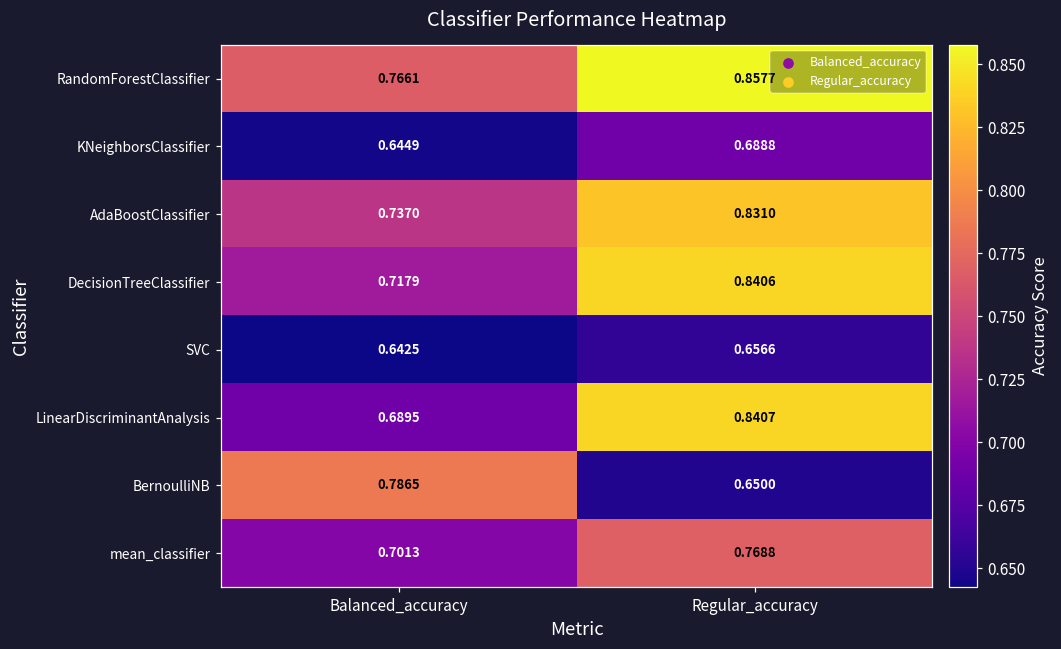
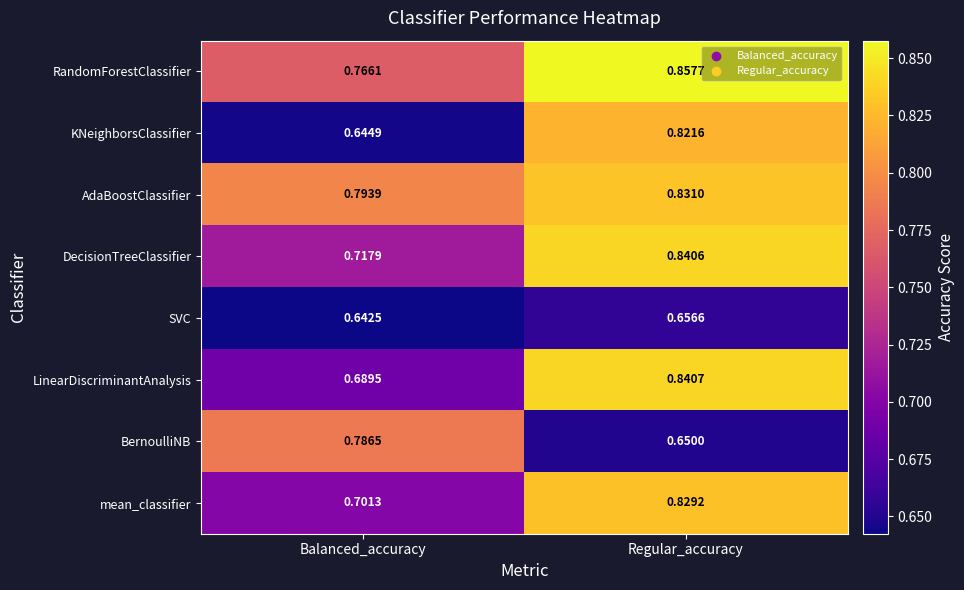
  {
    "RandomForestClassifier": {
      "Balanced_accuracy": 0.7661
    },
    "KNeighborsClassifier": {
      "Balanced_accuracy": 0.6449,
-     "Regular_accuracy": 0.6888
+     "Regular_accuracy": 0.8216
    },
    "AdaBoostClassifier": {
-     "Balanced_accuracy": 0.7370,
+     "Balanced_accuracy": 0.7939,
      "Regular_accuracy": 0.8310
    },
    "DecisionTreeClassifier": {
      "Balanced_accuracy": 0.7179,
      "Regular_accuracy": 0.8406
    },
    "SVC": {
      "Balanced_accuracy": 0.6425,
      "Regular_accuracy": 0.6566
    },
    "LinearDiscriminantAnalysis": {
      "Balanced_accuracy": 0.6895,
      "Regular_accuracy": 0.8407
    },
    "BernoulliNB": {
      "Balanced_accuracy": 0.7865,
      "Regular_accuracy": 0.6500
    },
    "mean_classifier": {
      "Balanced_accuracy": 0.7013,
-     "Regular_accuracy": 0.7688
+     "Regular_accuracy": 0.8292
    }
  }
